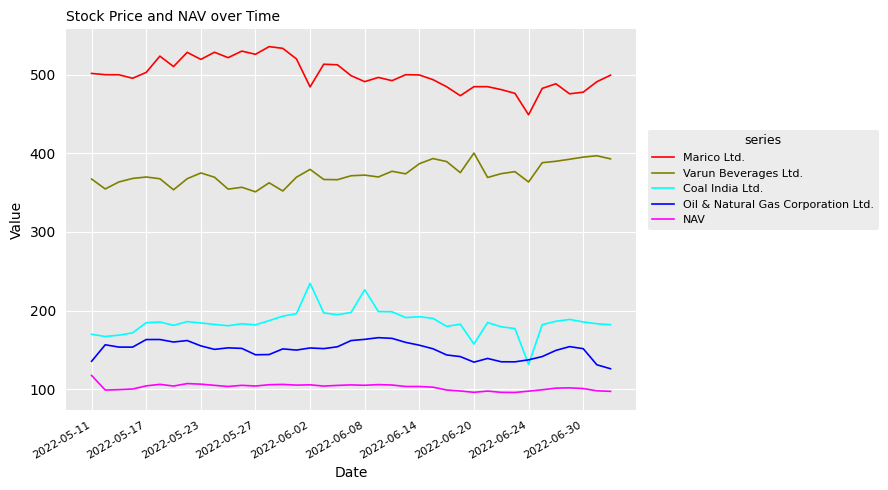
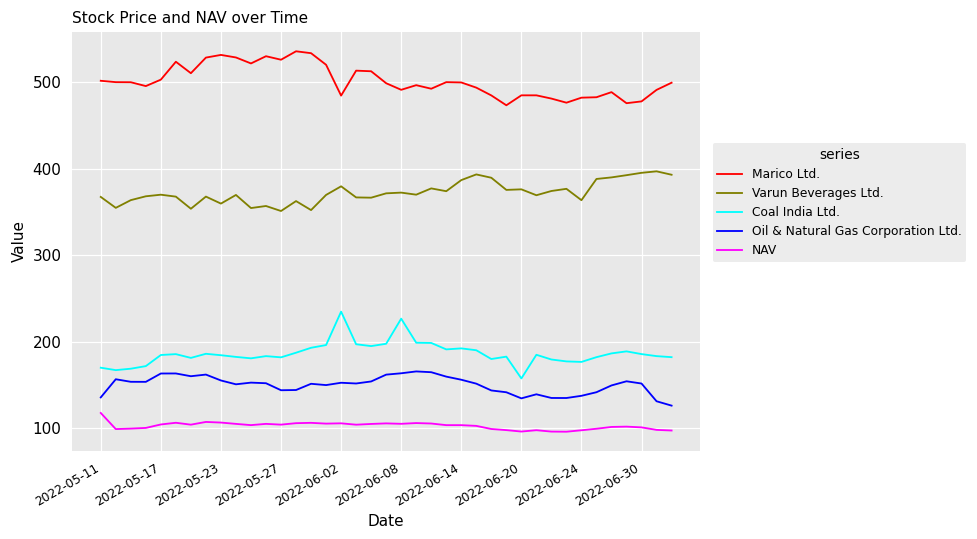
  {
    "Marico Ltd.": {
      "2022-05-11": 500,
      "2022-05-17": 500,
-     "2022-05-23": 520,
+     "2022-05-23": 530,
      "2022-05-27": 530,
      "2022-06-02": 480,
      "2022-06-08": 490,
      "2022-06-14": 500,
      "2022-06-20": 480,
-     "2022-06-24": 450,
+     "2022-06-24": 480,
      "2022-06-30": 480
    },
    "Varun Beverages Ltd.": {
      "2022-05-11": 370,
      "2022-05-17": 370,
-     "2022-05-23": 380,
+     "2022-05-23": 360,
      "2022-05-27": 350,
      "2022-06-02": 380,
      "2022-06-08": 370,
      "2022-06-14": 390,
-     "2022-06-20": 400,
+     "2022-06-20": 380,
      "2022-06-24": 360,
      "2022-06-30": 400
    },
    "Coal India Ltd.": {
      "2022-05-11": 170,
      "2022-05-17": 180,
      "2022-05-23": 180,
      "2022-05-27": 180,
      "2022-06-02": 230,
      "2022-06-08": 230,
      "2022-06-14": 190,
      "2022-06-20": 160,
-     "2022-06-24": 130,
+     "2022-06-24": 180,
      "2022-06-30": 190
    },
    "Oil & Natural Gas Corporation Ltd.": {
      "2022-05-11": 140,
      "2022-05-17": 160,
      "2022-05-23": 160,
      "2022-05-27": 140,
      "2022-06-02": 150,
      "2022-06-08": 160,
      "2022-06-14": 160,
      "2022-06-20": 130,
      "2022-06-24": 140,
      "2022-06-30": 150
    },
    "NAV": {
      "2022-05-11": 120,
      "2022-05-17": 100,
      "2022-05-23": 110,
      "2022-05-27": 100,
      "2022-06-02": 110,
      "2022-06-08": 100,
      "2022-06-14": 100,
      "2022-06-20": 100,
      "2022-06-24": 100,
      "2022-06-30": 100
    }
  }
